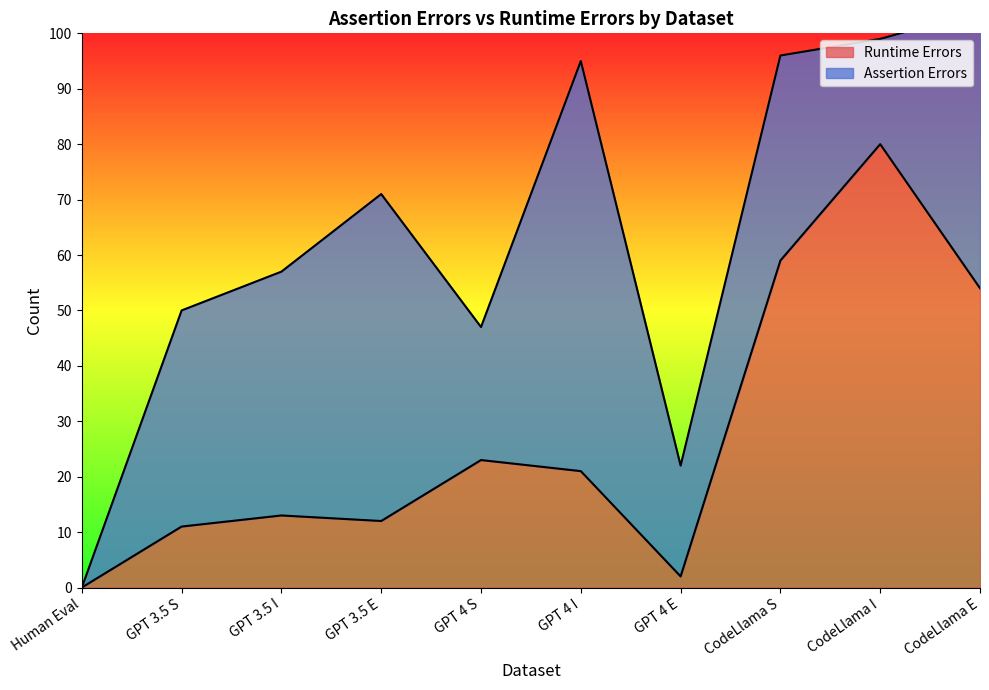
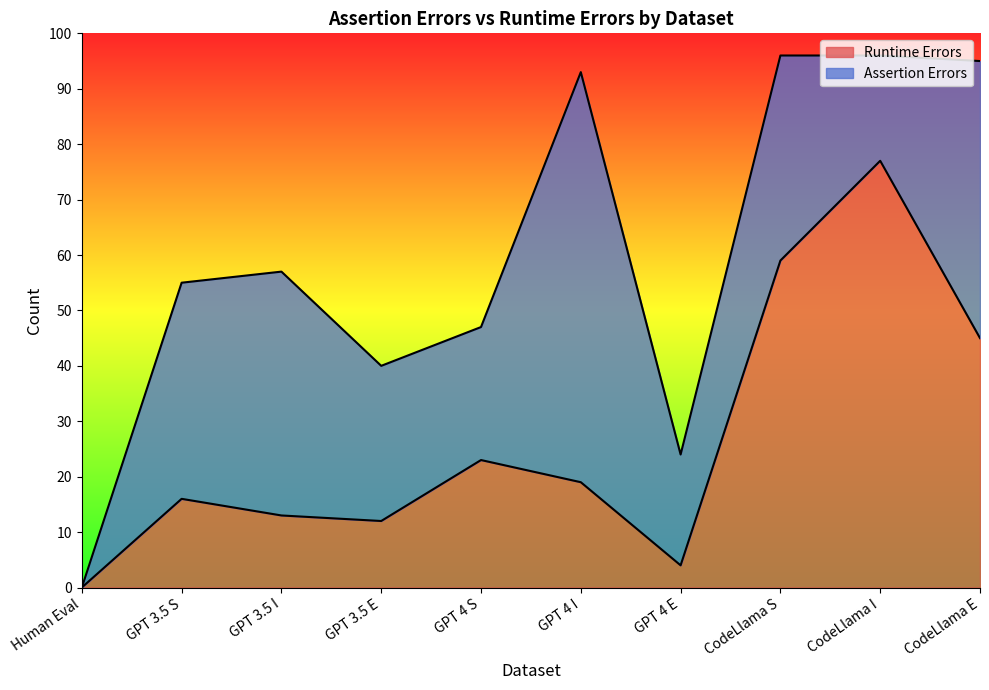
  {
    "Runtime Errors": {
-     "GPT 3.5 S": 11,
+     "GPT 3.5 S": 16,
      "GPT 3.5 I": 13,
      "GPT 3.5 E": 12,
      "GPT 4 S": 23,
-     "GPT 4 I": 21,
-     "GPT 4 E": 2,
+     "GPT 4 I": 19,
+     "GPT 4 E": 4,
      "CodeLlama S": 59,
-     "CodeLlama I": 80,
-     "CodeLlama E": 54
+     "CodeLlama I": 77,
+     "CodeLlama E": 45
    },
    "Assertion Errors": {
      "GPT 3.5 S": 39,
      "GPT 3.5 I": 44,
-     "GPT 3.5 E": 59,
+     "GPT 3.5 E": 28,
      "GPT 4 S": 24,
      "GPT 4 I": 74,
      "GPT 4 E": 20,
      "CodeLlama S": 37
    }
  }
